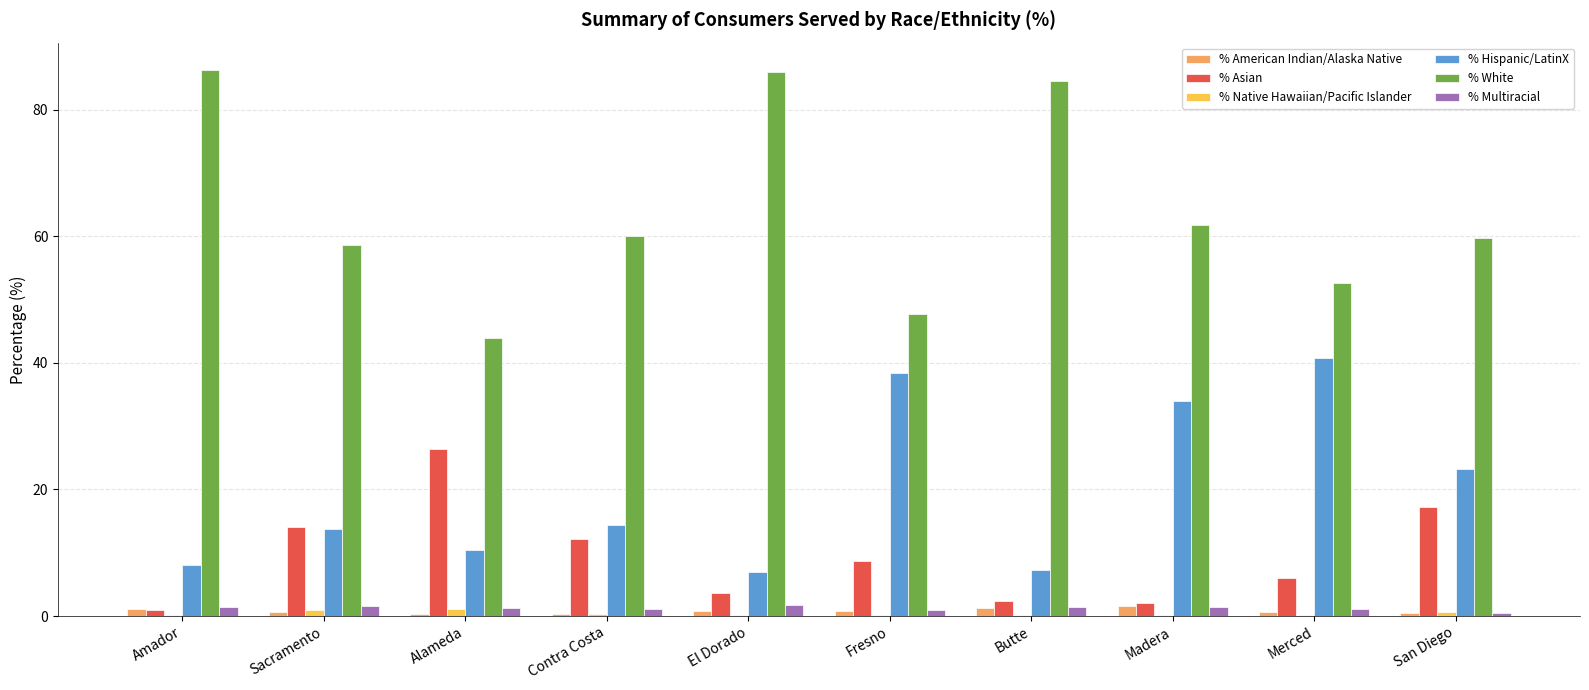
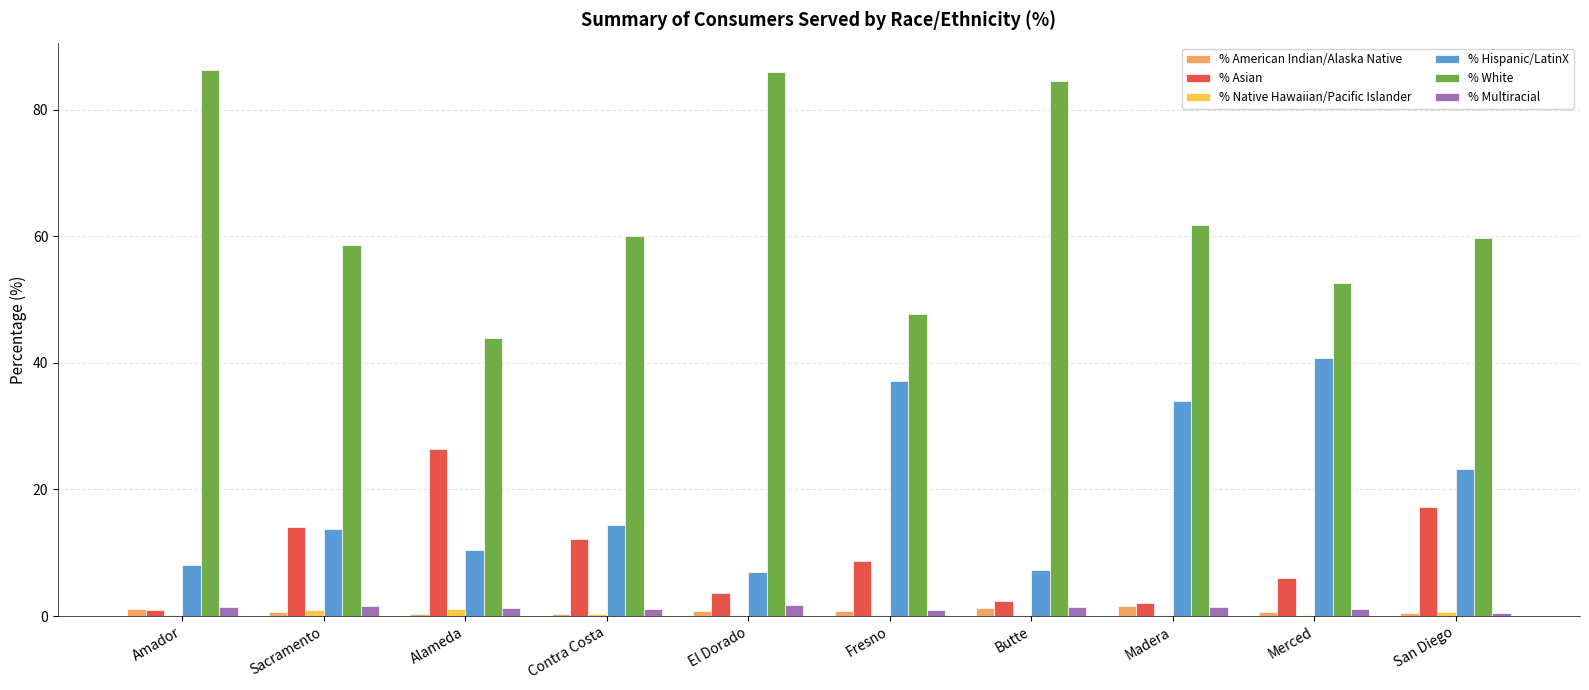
  {
    "% Asian": {
      "Amador": 1,
      "Sacramento": 14,
      "Alameda": 26,
      "Contra Costa": 12,
      "El Dorado": 4,
      "Fresno": 9,
      "Butte": 2,
      "Madera": 2,
      "Merced": 6,
      "San Diego": 17
    },
    "% Hispanic/LatinX": {
      "Amador": 8,
      "Sacramento": 14,
      "Alameda": 10,
      "Contra Costa": 14,
      "El Dorado": 7,
-     "Fresno": 38,
+     "Fresno": 37,
      "Butte": 7,
      "Madera": 34,
      "Merced": 41,
      "San Diego": 23
    },
    "% White": {
      "Amador": 86,
      "Sacramento": 59,
      "Alameda": 44,
      "Contra Costa": 60,
      "El Dorado": 86,
      "Fresno": 48,
      "Butte": 84,
      "Madera": 62,
      "Merced": 53,
      "San Diego": 60
    },
    "% Multiracial": {
      "Amador": 1,
      "Sacramento": 2,
      "Alameda": 1,
      "Contra Costa": 1,
      "El Dorado": 2,
      "Fresno": 1,
      "Butte": 1,
      "Madera": 1,
      "Merced": 1,
      "San Diego": 0
    }
  }
